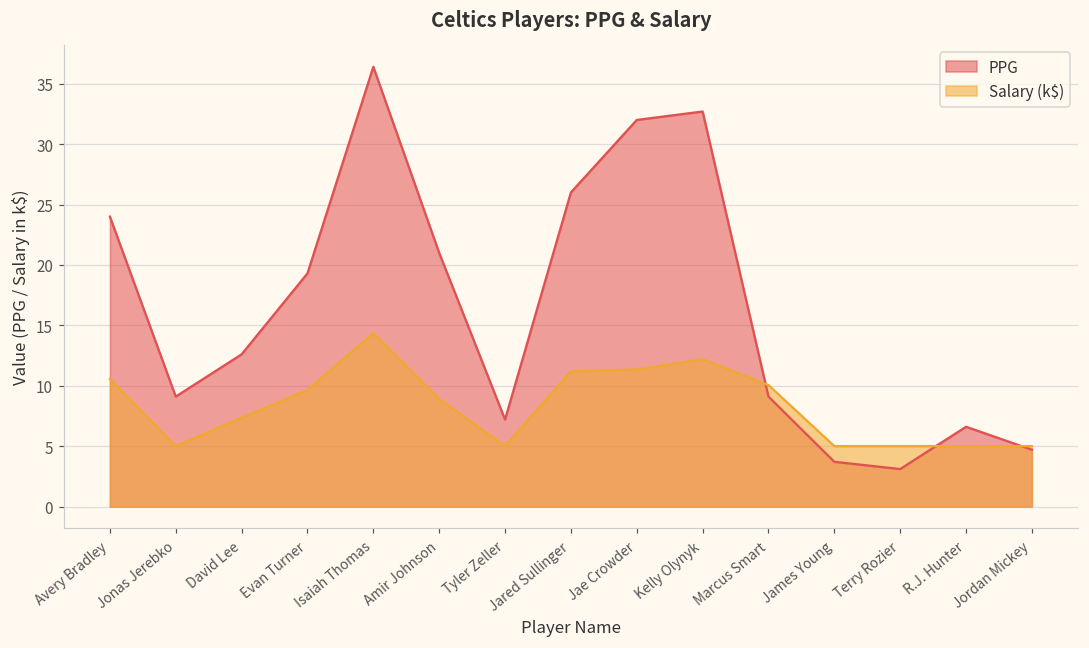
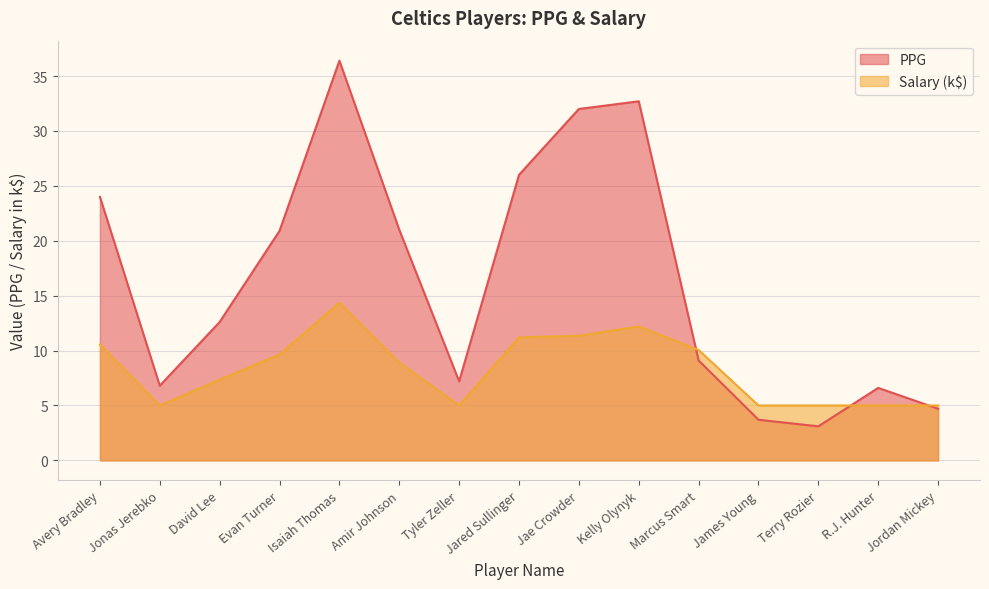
  {
    "PPG": {
      "Avery Bradley": 24.0,
-     "Jonas Jerebko": 9.1,
+     "Jonas Jerebko": 6.8,
      "David Lee": 12.6,
-     "Evan Turner": 19.3,
+     "Evan Turner": 20.9,
      "Isaiah Thomas": 36.4,
      "Amir Johnson": 21.0,
      "Tyler Zeller": 7.2,
      "Jared Sullinger": 26.0,
      "Jae Crowder": 32.0,
      "Kelly Olynyk": 32.7,
      "Marcus Smart": 9.1,
      "James Young": 3.7,
      "Terry Rozier": 3.1,
      "R.J. Hunter": 6.6,
      "Jordan Mickey": 4.7
    },
    "Salary (k$)": {
      "Avery Bradley": 10.6,
      "Jonas Jerebko": 5.0,
      "David Lee": 7.4,
      "Evan Turner": 9.6,
      "Isaiah Thomas": 14.4,
      "Amir Johnson": 8.9,
      "Tyler Zeller": 5.0,
      "Jared Sullinger": 11.2,
      "Jae Crowder": 11.4,
      "Kelly Olynyk": 12.2,
      "Marcus Smart": 10.1,
      "James Young": 5.0,
      "Terry Rozier": 5.0,
      "R.J. Hunter": 5.0,
      "Jordan Mickey": 5.0
    }
  }
